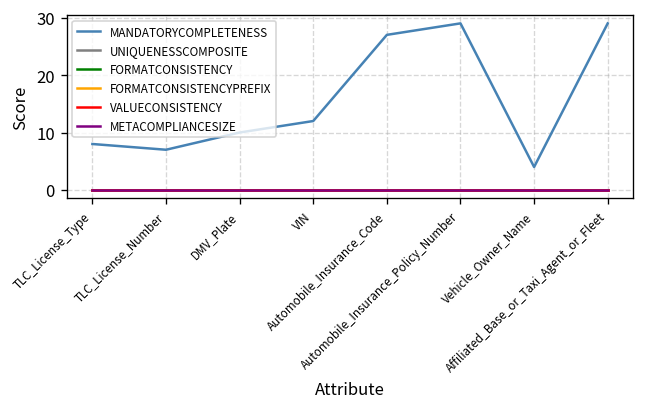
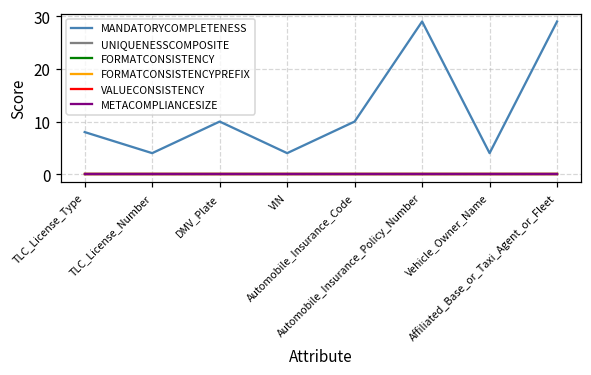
  {
    "MANDATORYCOMPLETENESS": {
      "TLC_License_Type": 8,
-     "TLC_License_Number": 7,
+     "TLC_License_Number": 4,
      "DMV_Plate": 10,
-     "VIN": 12,
-     "Automobile_Insurance_Code": 27,
+     "VIN": 4,
+     "Automobile_Insurance_Code": 10,
      "Automobile_Insurance_Policy_Number": 29,
      "Vehicle_Owner_Name": 4,
      "Affiliated_Base_or_Taxi_Agent_or_Fleet": 29
    },
    "METACOMPLIANCESIZE": {
      "TLC_License_Type": 0,
      "TLC_License_Number": 0,
      "DMV_Plate": 0,
      "VIN": 0,
      "Automobile_Insurance_Code": 0,
      "Automobile_Insurance_Policy_Number": 0,
      "Vehicle_Owner_Name": 0,
      "Affiliated_Base_or_Taxi_Agent_or_Fleet": 0
    }
  }
